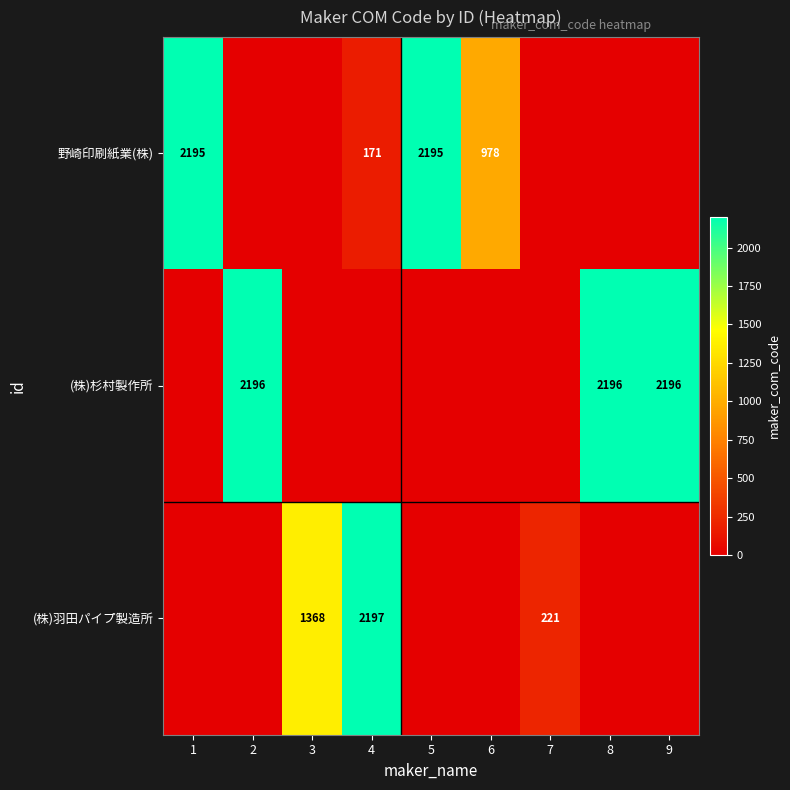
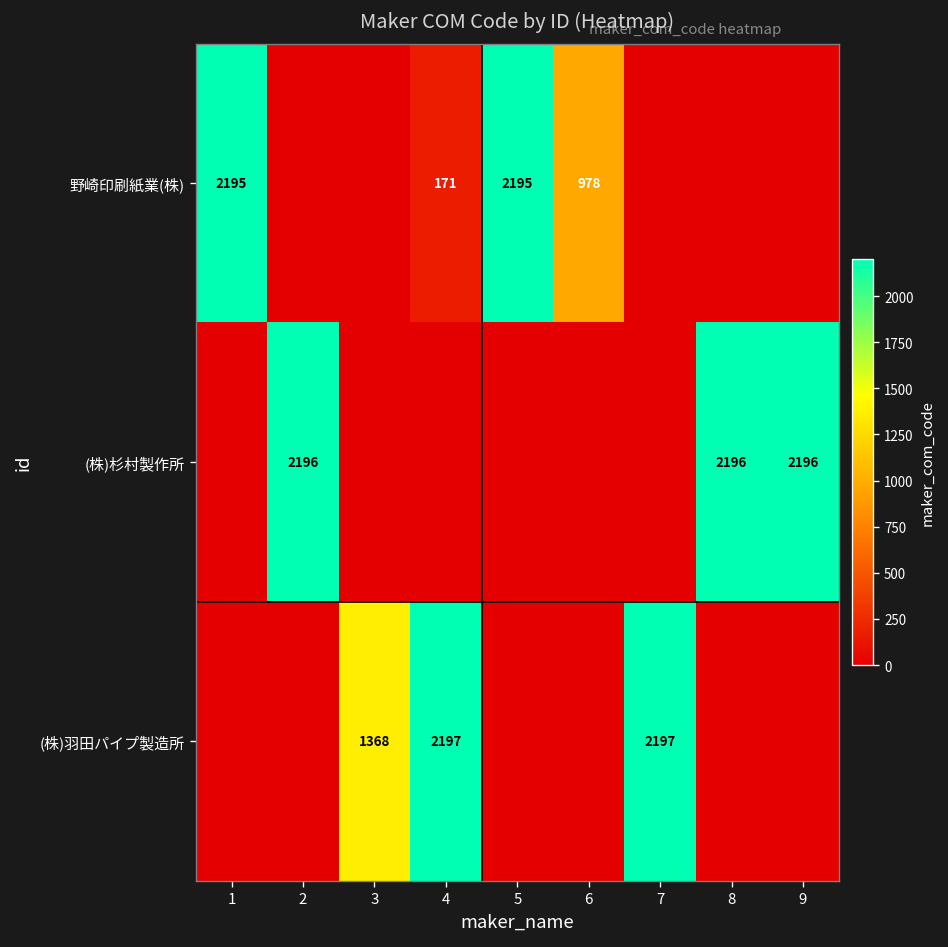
  {
    "野崎印刷紙業(株)": {
      "1": 2195,
      "4": 171,
      "5": 2195,
      "6": 978
    },
    "(株)杉村製作所": {
      "2": 2196,
      "8": 2196,
      "9": 2196
    },
    "(株)羽田パイプ製造所": {
      "3": 1368,
      "4": 2197,
-     "7": 221
+     "7": 2197
    }
  }
